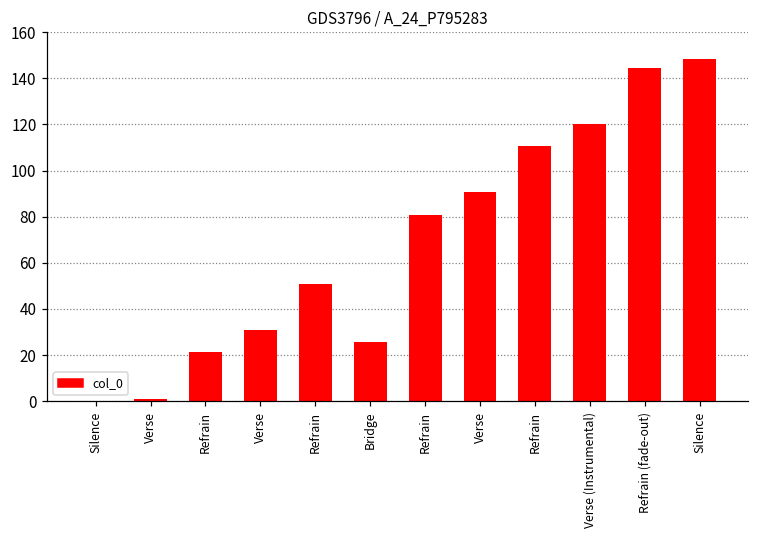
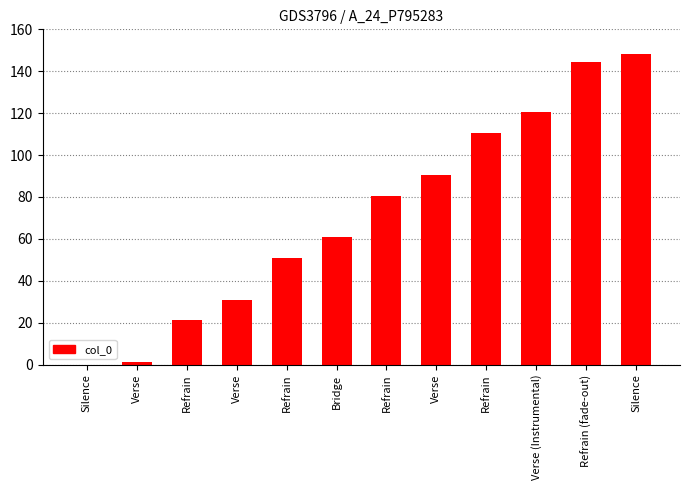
  {
-   "Bridge": 26,
+   "Bridge": 61,
    "Verse (Instrumental)": 120,
    "Refrain (fade-out)": 144
  }
